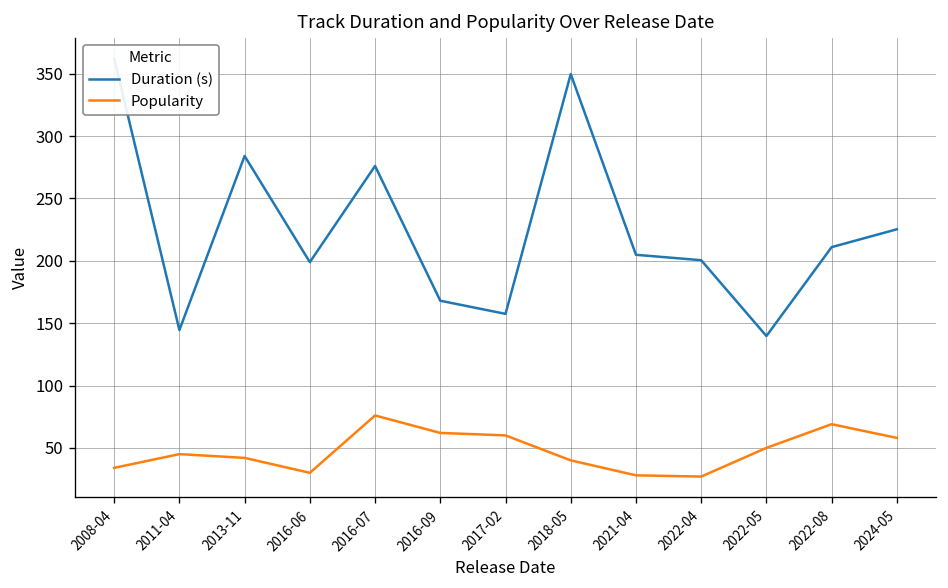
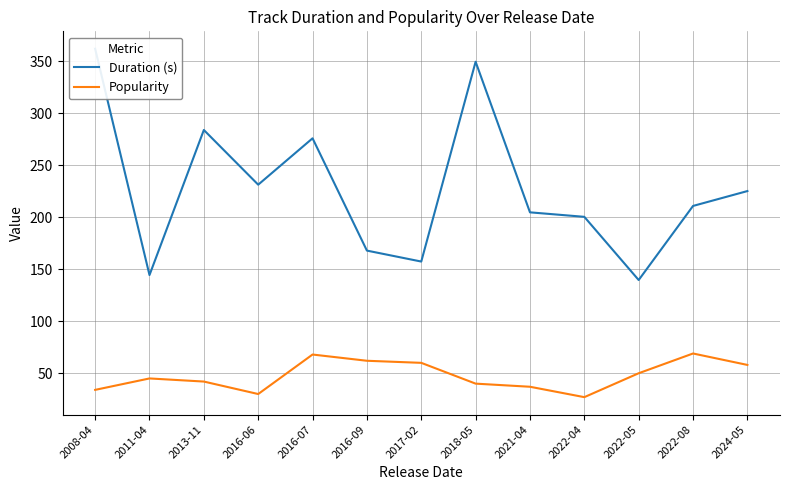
  {
    "Duration (s)": {
      "2011-04": 144,
      "2013-11": 284,
-     "2016-06": 199,
+     "2016-06": 231,
      "2016-07": 276,
      "2016-09": 168,
      "2017-02": 157,
      "2018-05": 350,
      "2021-04": 205,
      "2022-04": 200,
      "2022-05": 140,
      "2022-08": 211,
      "2024-05": 225
    },
    "Popularity": {
      "2008-04": 34,
      "2011-04": 45,
      "2013-11": 42,
      "2016-06": 30,
-     "2016-07": 76,
+     "2016-07": 68,
      "2016-09": 62,
      "2017-02": 60,
      "2018-05": 40,
-     "2021-04": 28,
+     "2021-04": 37,
      "2022-04": 27,
      "2022-05": 50,
      "2022-08": 69,
      "2024-05": 58
    }
  }
